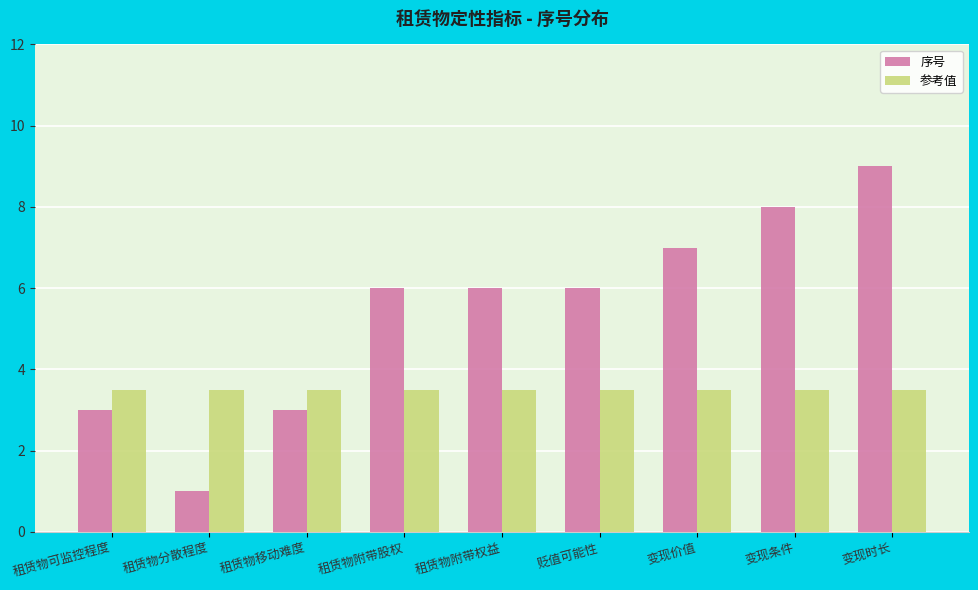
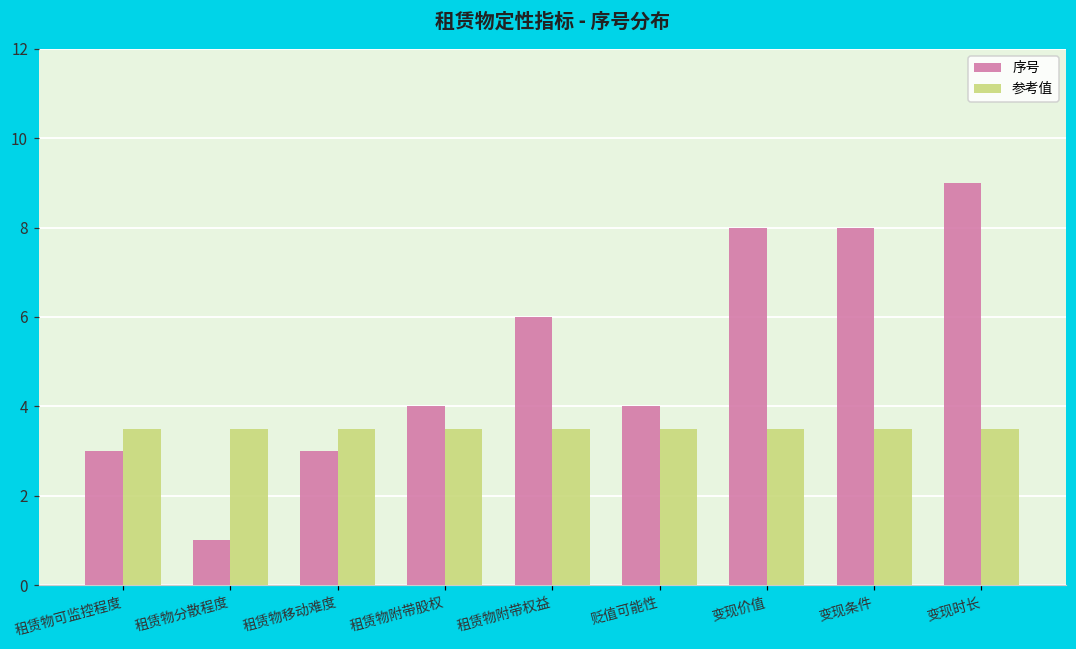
  {
    "序号": {
      "租赁物可监控程度": 3,
      "租赁物分散程度": 1,
      "租赁物移动难度": 3,
-     "租赁物附带股权": 6,
+     "租赁物附带股权": 4,
      "租赁物附带权益": 6,
-     "贬值可能性": 6,
-     "变现价值": 7,
+     "贬值可能性": 4,
+     "变现价值": 8,
      "变现条件": 8,
      "变现时长": 9
    },
    "参考值": {
      "租赁物可监控程度": 3.5,
      "租赁物分散程度": 3.5,
      "租赁物移动难度": 3.5,
      "租赁物附带股权": 3.5,
      "租赁物附带权益": 3.5,
      "贬值可能性": 3.5,
      "变现价值": 3.5,
      "变现条件": 3.5,
      "变现时长": 3.5
    }
  }
